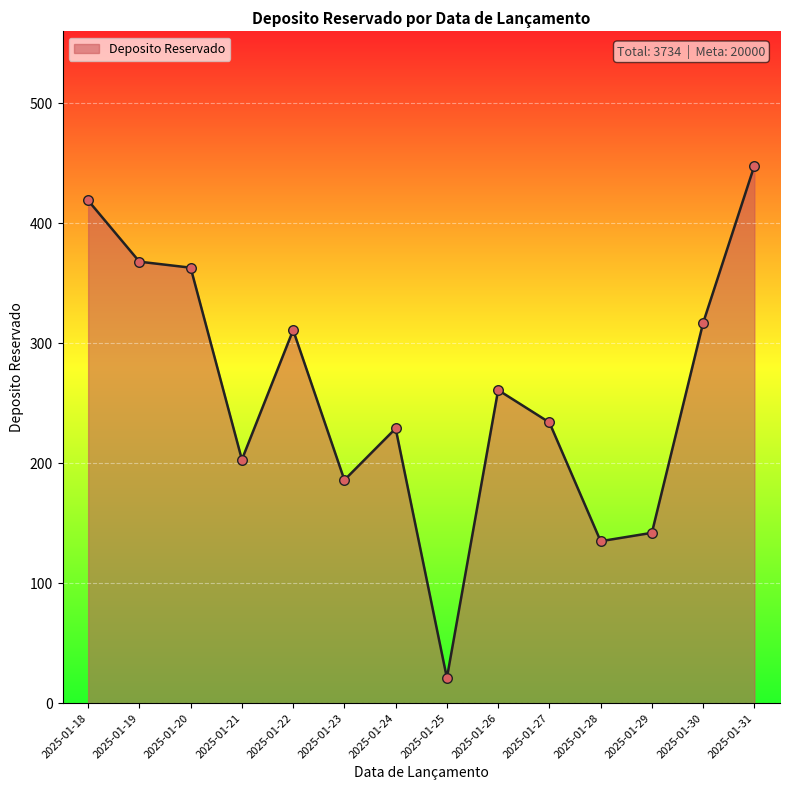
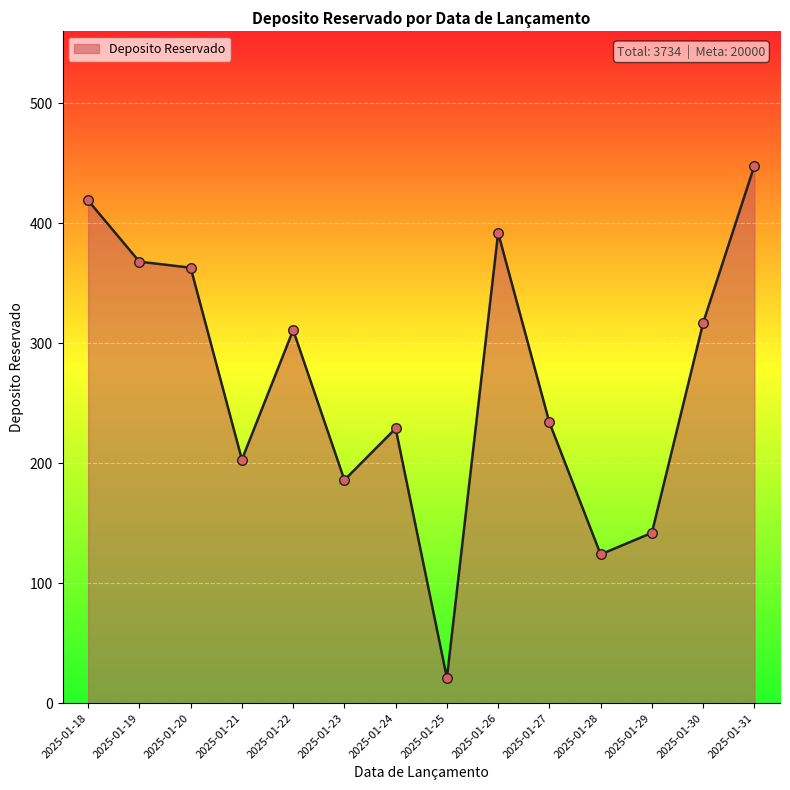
  {
    "2025-01-18": 419,
    "2025-01-19": 368,
    "2025-01-20": 363,
    "2025-01-21": 203,
    "2025-01-22": 311,
    "2025-01-23": 186,
    "2025-01-24": 229,
    "2025-01-25": 21,
-   "2025-01-26": 261,
+   "2025-01-26": 392,
    "2025-01-27": 234,
-   "2025-01-28": 135,
+   "2025-01-28": 124,
    "2025-01-29": 142,
    "2025-01-30": 317,
    "2025-01-31": 448
  }
